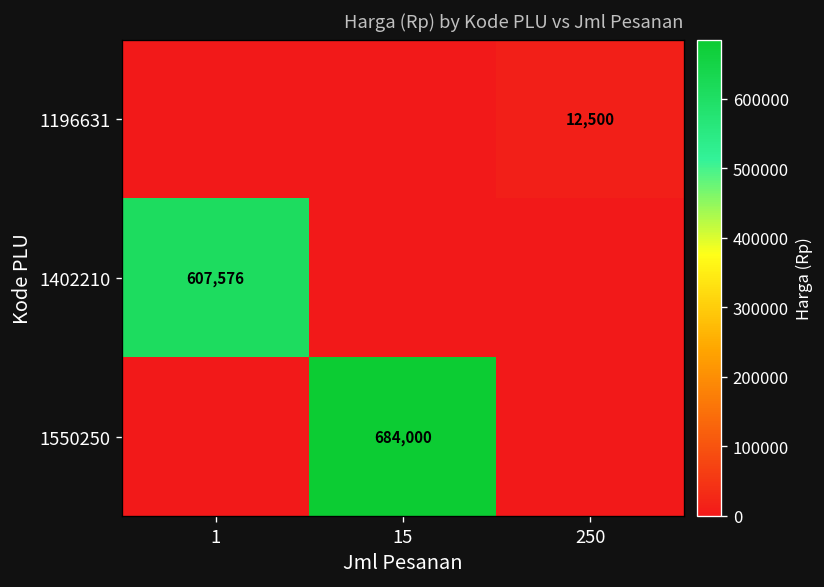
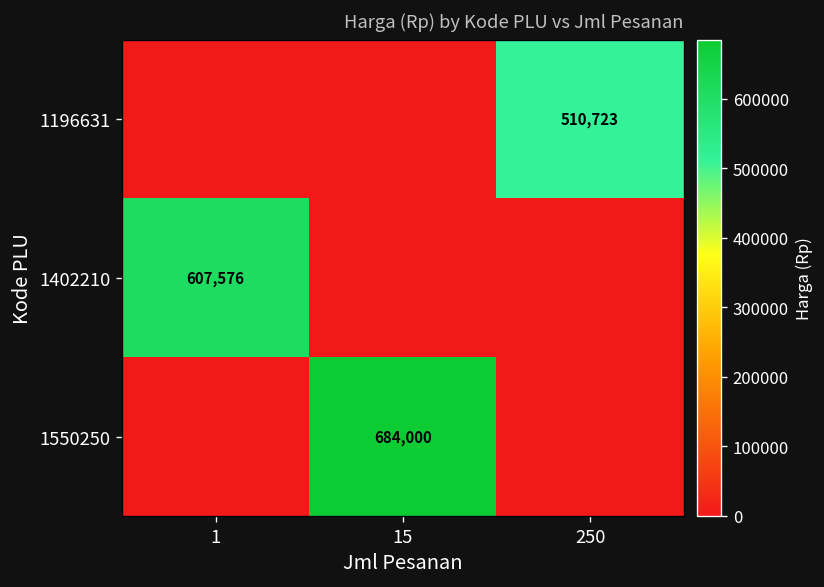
  {
    "1196631": {
-     "250": "12,500"
+     "250": "510,723"
    },
    "1402210": {
      "1": "607,576"
    },
    "1550250": {
      "15": "684,000"
    }
  }
